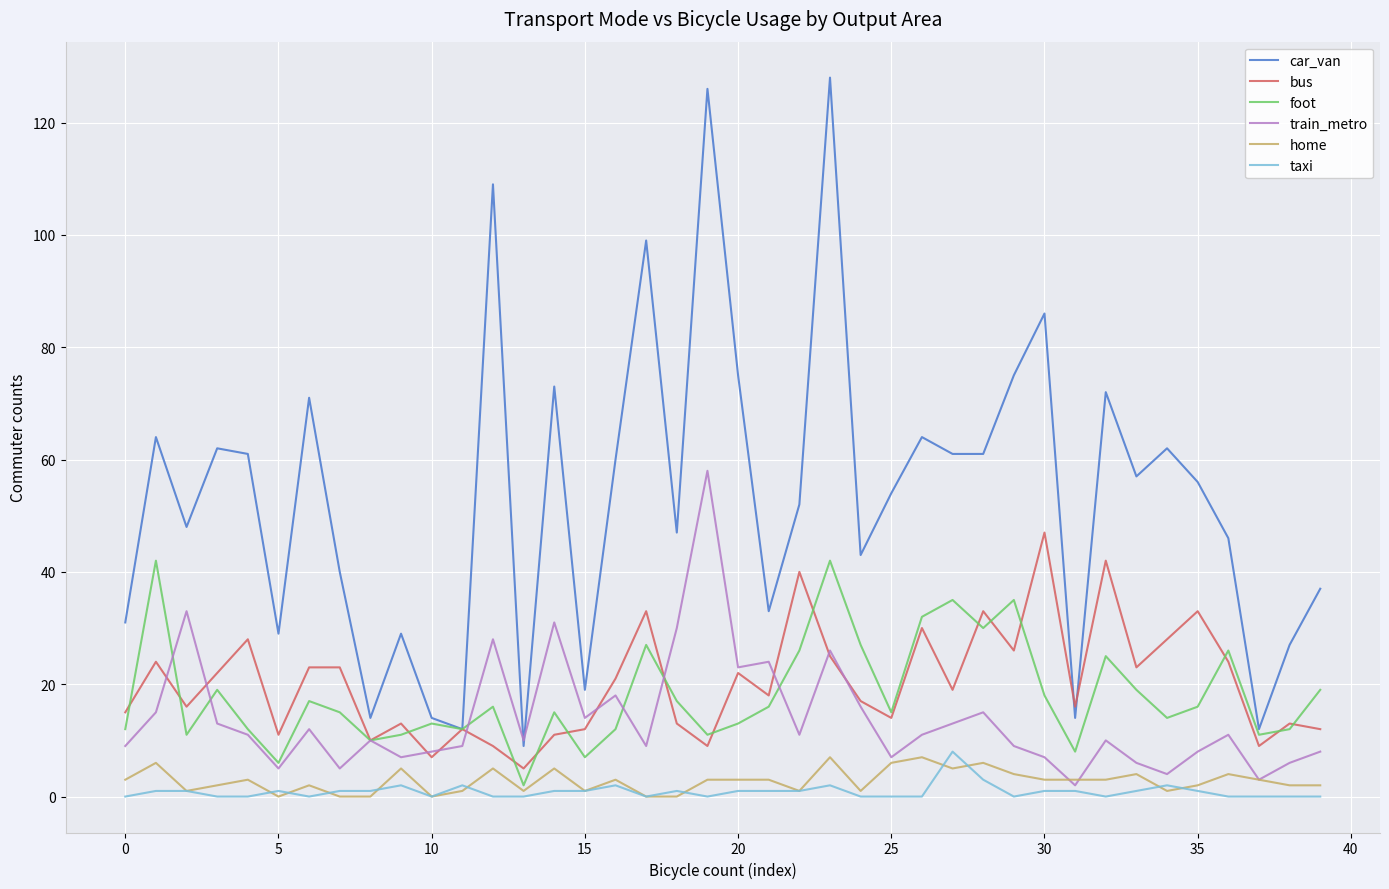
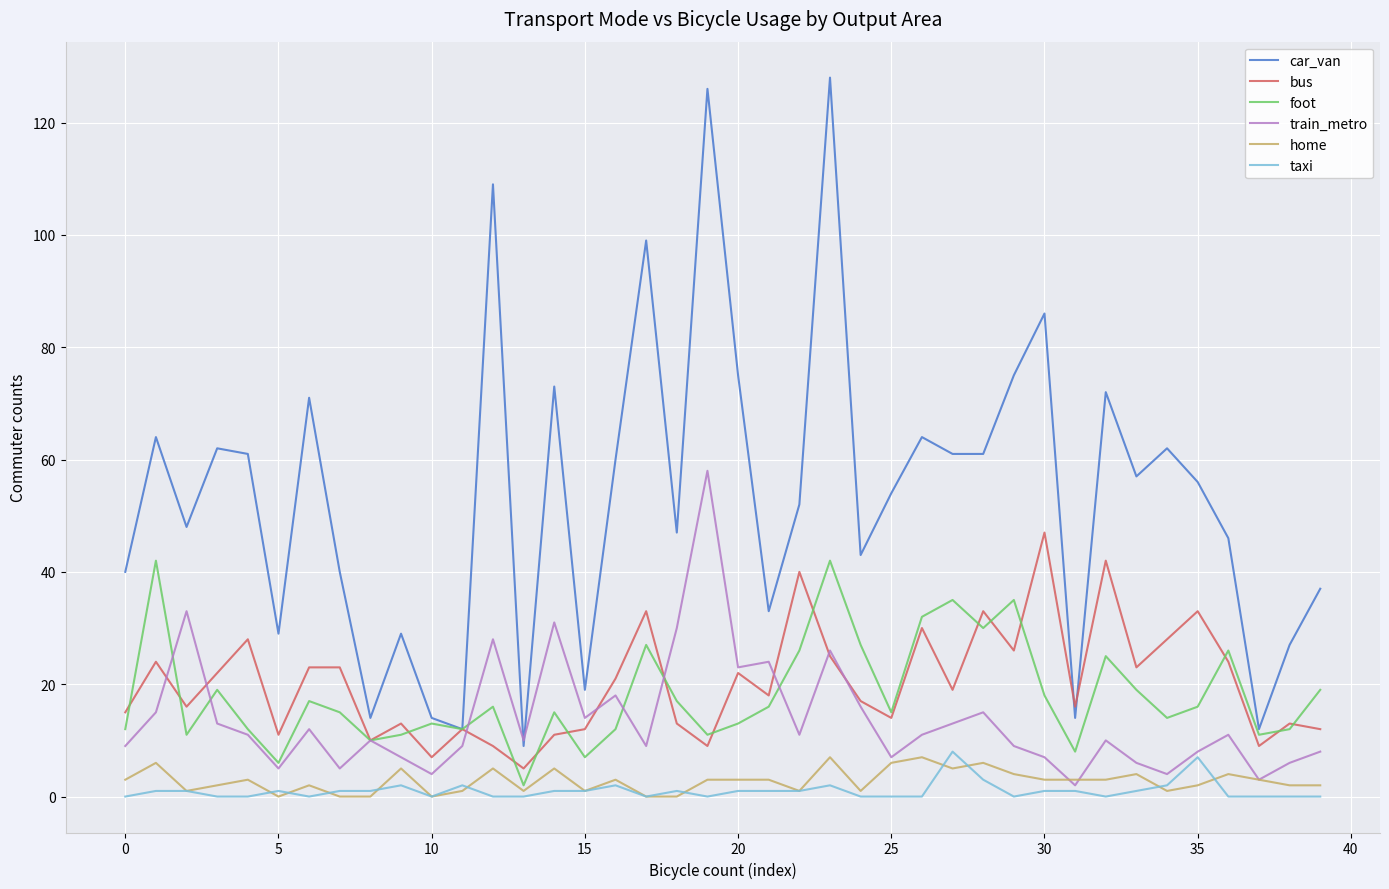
  {
    "car_van": {
-     "0": 31,
+     "0": 40,
      "5": 29,
      "10": 14,
      "15": 19,
      "20": 75,
      "25": 54,
      "30": 86,
      "35": 56
    },
    "bus": {
      "0": 15,
      "5": 11,
      "10": 7,
      "15": 12,
      "20": 22,
      "25": 14,
      "30": 47,
      "35": 33
    },
    "foot": {
      "0": 12,
      "5": 6,
      "10": 13,
      "15": 7,
      "20": 13,
      "25": 15,
      "30": 18,
      "35": 16
    },
    "train_metro": {
      "0": 9,
      "5": 5,
-     "10": 8,
+     "10": 4,
      "15": 14,
      "20": 23,
      "25": 7,
      "30": 7,
      "35": 8
    },
    "home": {
      "0": 3,
      "5": 0,
      "20": 3,
      "25": 6,
      "30": 3,
      "35": 2
    },
    "taxi": {
      "0": 0,
      "5": 1,
      "20": 1,
      "25": 0,
      "30": 1,
-     "35": 1
+     "35": 7
    }
  }
